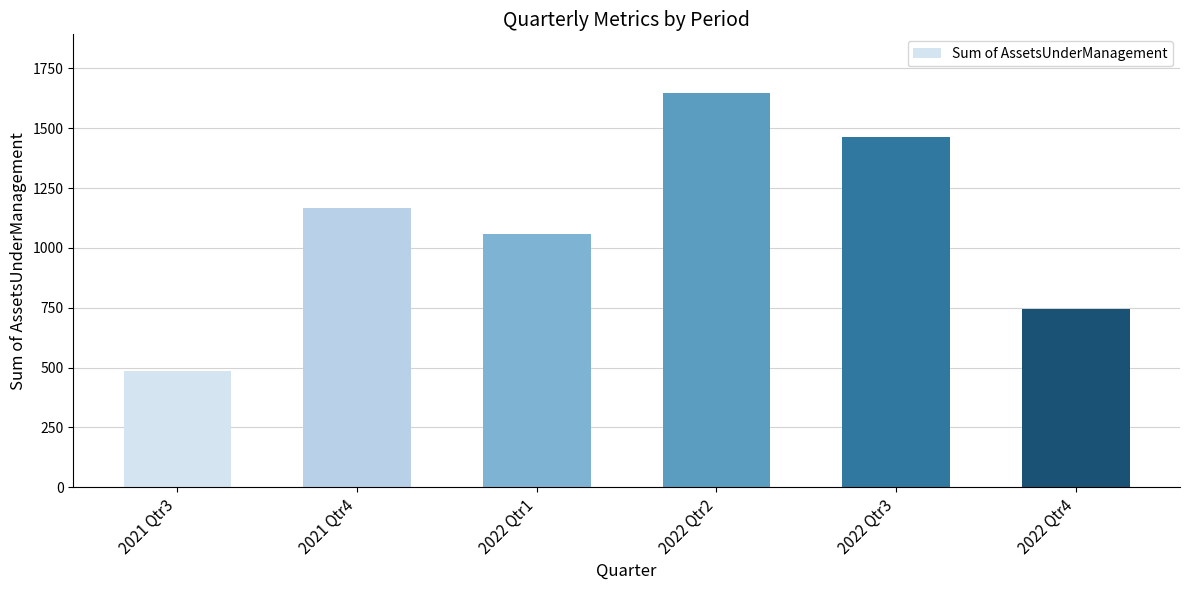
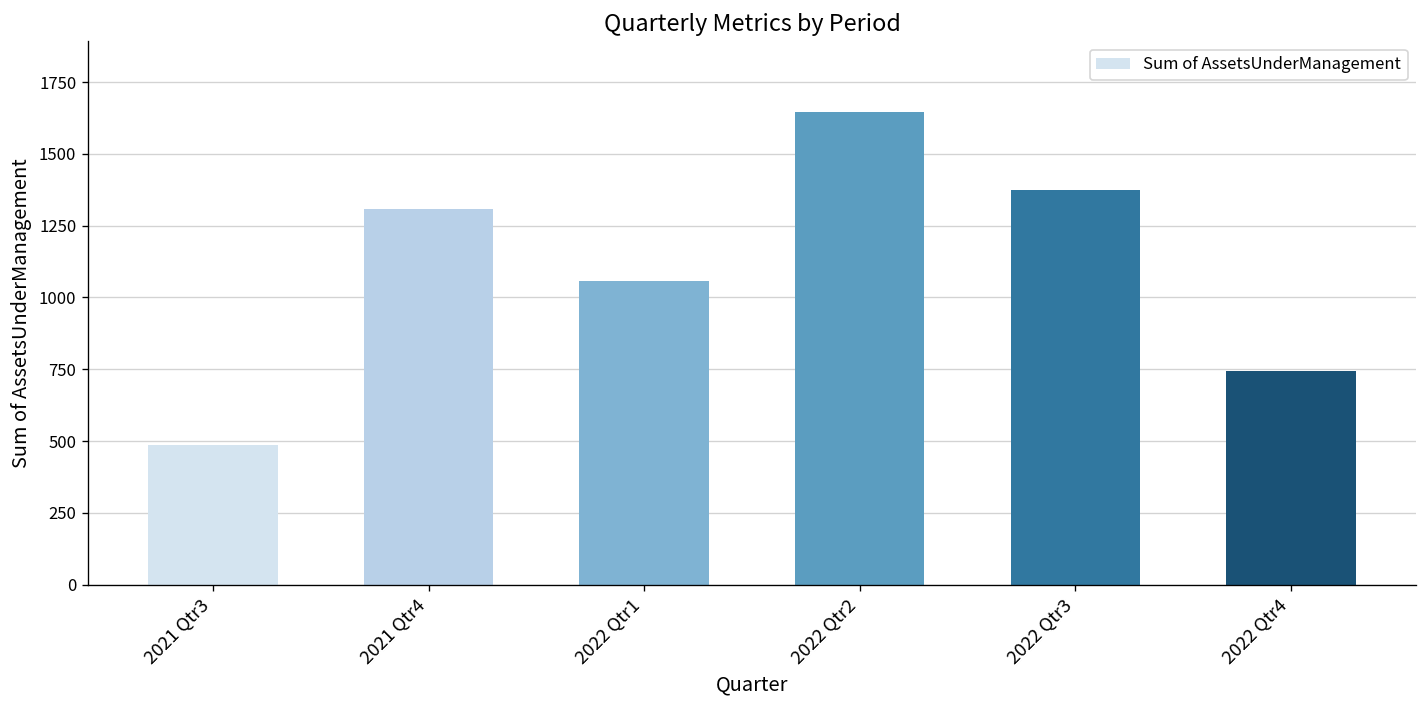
  {
    "2021 Qtr3": 490,
-   "2021 Qtr4": 1170,
+   "2021 Qtr4": 1310,
    "2022 Qtr1": 1060,
    "2022 Qtr2": 1650,
-   "2022 Qtr3": 1460,
+   "2022 Qtr3": 1370,
    "2022 Qtr4": 740
  }
